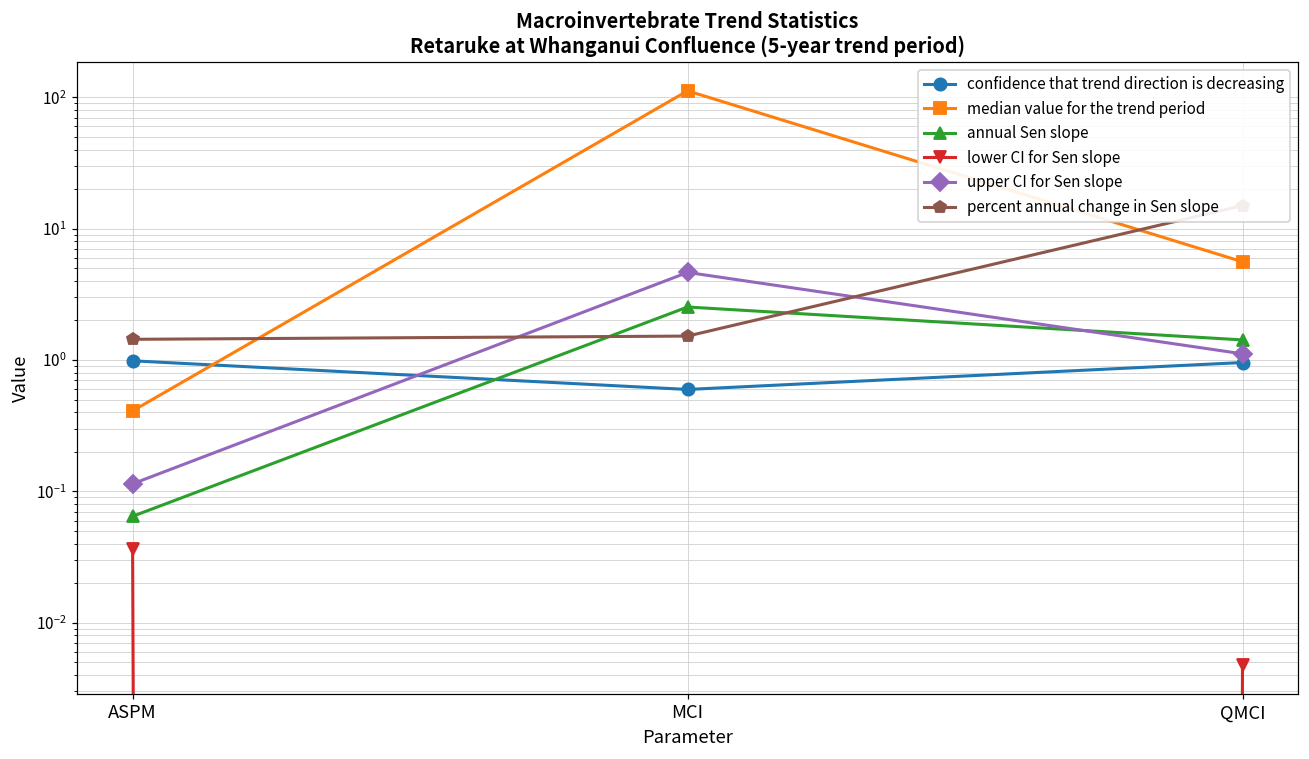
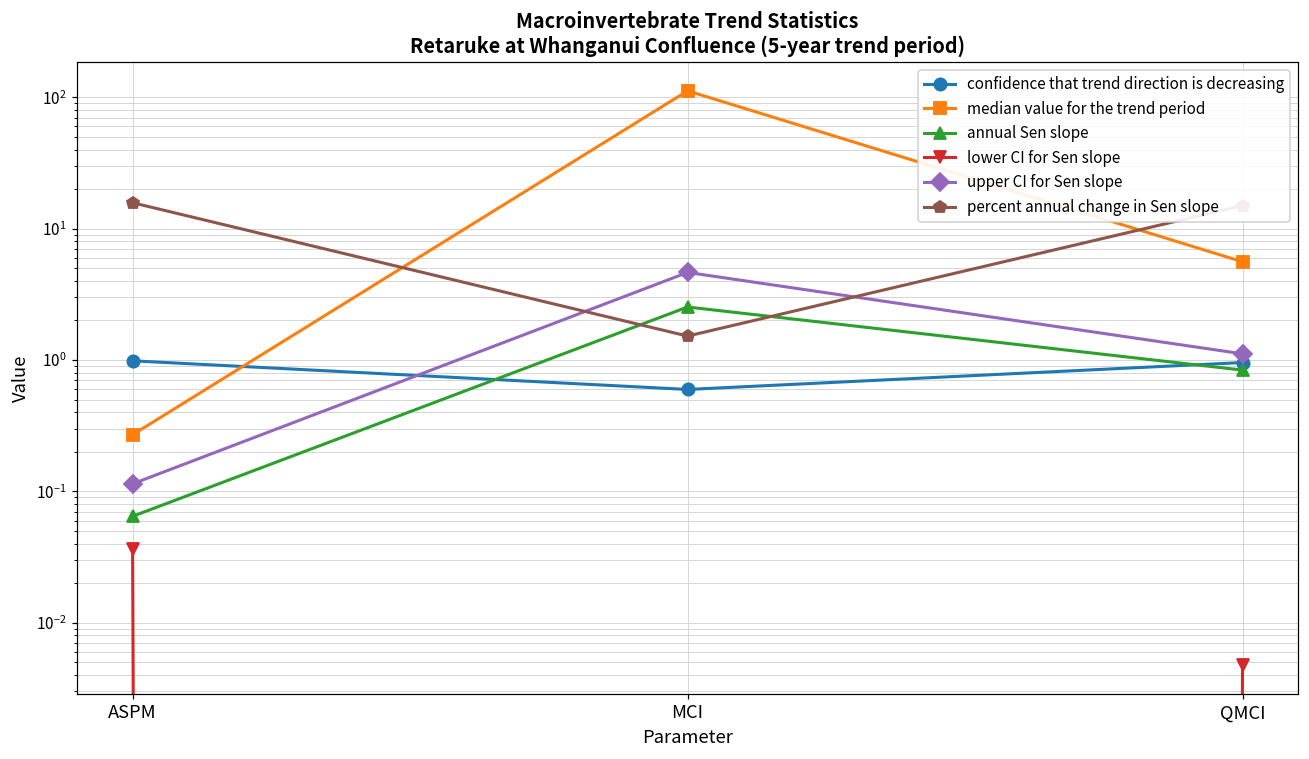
  {
    "confidence that trend direction is decreasing": {
      "ASPM": 1.0,
      "MCI": 0.6,
      "QMCI": 1.0
    },
    "median value for the trend period": {
-     "ASPM": 0.41,
+     "ASPM": 0.27,
      "MCI": 110,
      "QMCI": 6
    },
    "annual Sen slope": {
      "ASPM": 0.06,
      "MCI": 2.5,
-     "QMCI": 1.4
+     "QMCI": 0.8
    },
    "lower CI for Sen slope": {
      "ASPM": 0.036,
      "QMCI": 0.0048
    },
    "upper CI for Sen slope": {
      "ASPM": 0.11,
      "MCI": 4.6,
      "QMCI": 1.1
    },
    "percent annual change in Sen slope": {
-     "ASPM": 1.4,
+     "ASPM": 16,
      "MCI": 1.5
    }
  }
